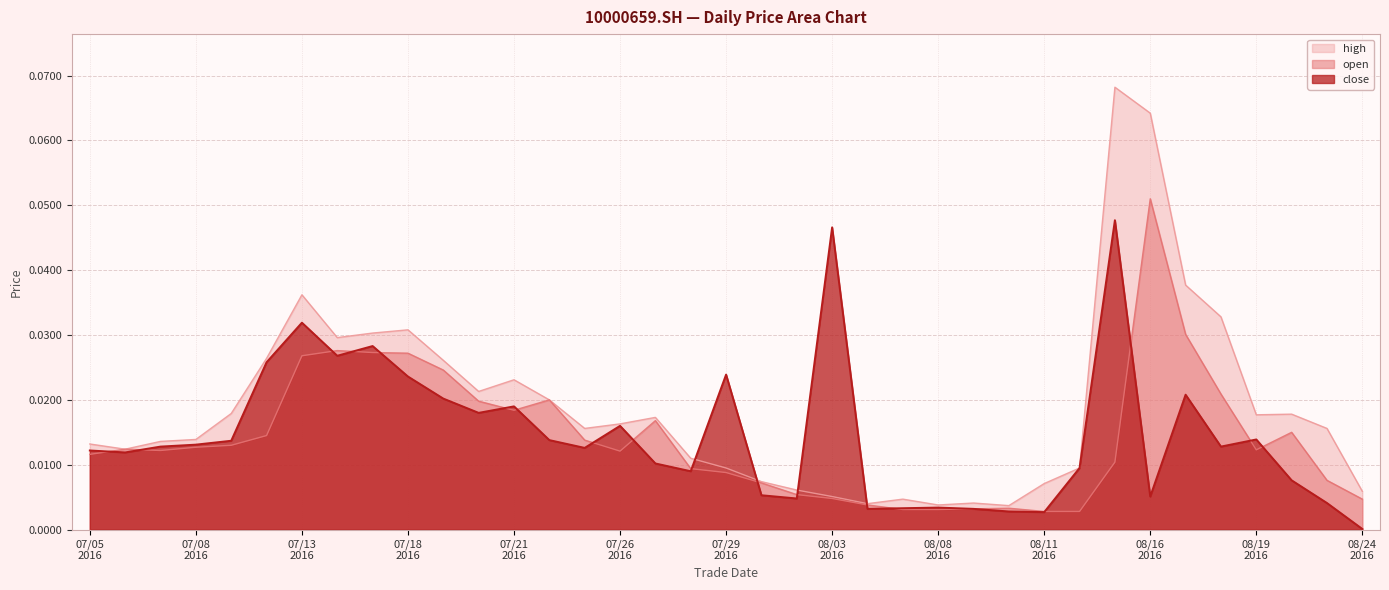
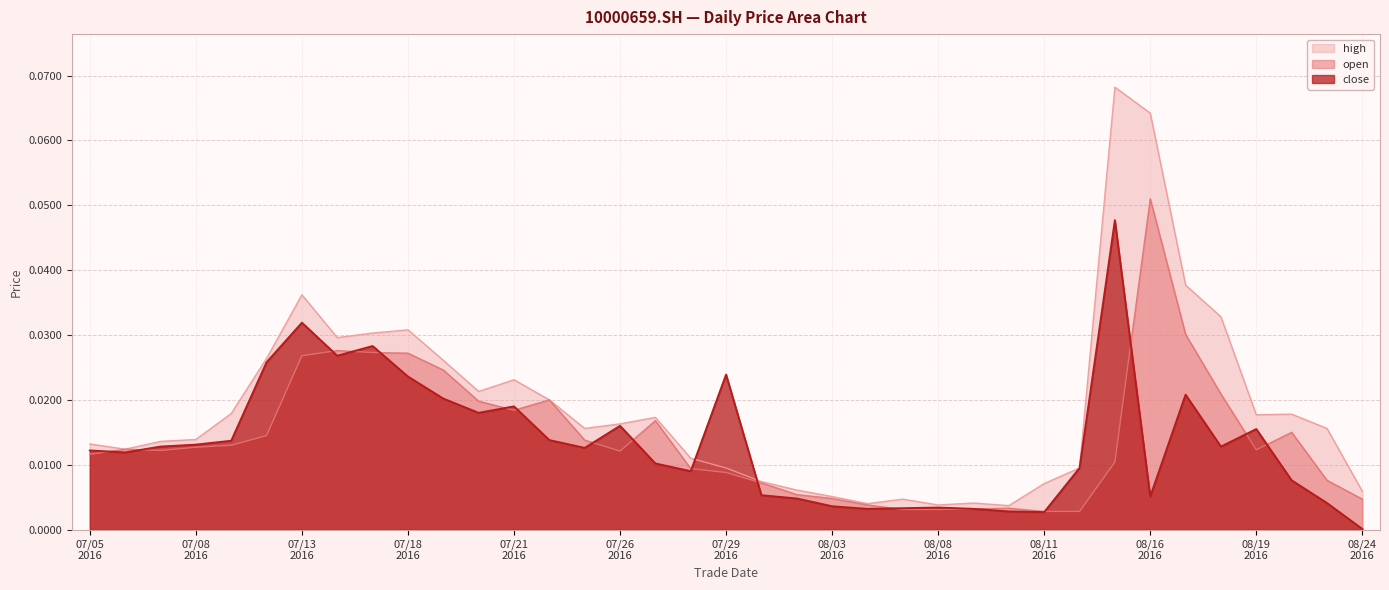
  {
    "close": {
      "07/05 2016": 0.012,
      "07/08 2016": 0.013,
      "07/13 2016": 0.032,
      "07/18 2016": 0.024,
      "07/21 2016": 0.019,
      "07/29 2016": 0.024,
-     "08/03 2016": 0.047,
+     "08/03 2016": 0.004,
      "08/16 2016": 0.005,
-     "08/19 2016": 0.014,
+     "08/19 2016": 0.016,
      "08/24 2016": 0.000
    }
  }
